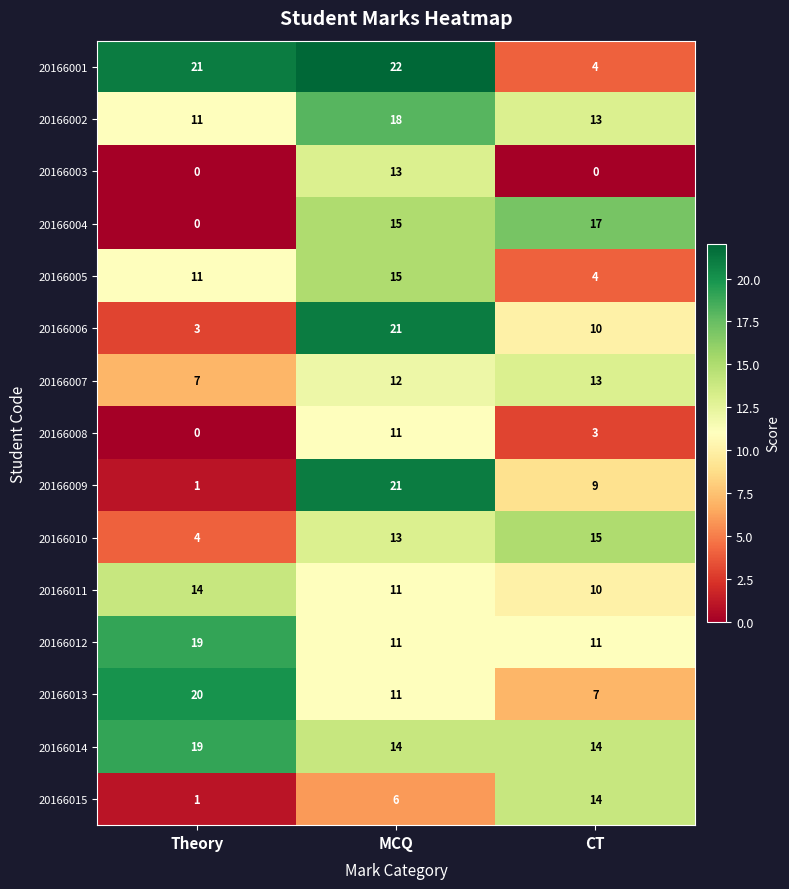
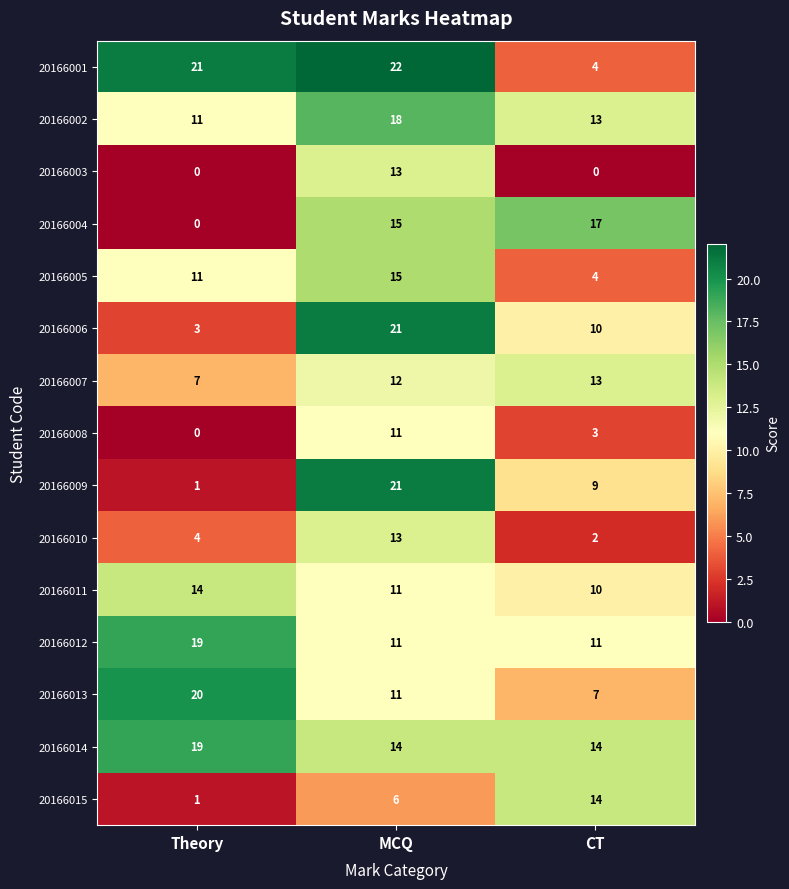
  {
    "20166001": {
      "Theory": 21,
      "MCQ": 22,
      "CT": 4
    },
    "20166002": {
      "Theory": 11,
      "MCQ": 18,
      "CT": 13
    },
    "20166003": {
      "Theory": 0,
      "MCQ": 13,
      "CT": 0
    },
    "20166004": {
      "Theory": 0,
      "MCQ": 15,
      "CT": 17
    },
    "20166005": {
      "Theory": 11,
      "MCQ": 15,
      "CT": 4
    },
    "20166006": {
      "Theory": 3,
      "MCQ": 21,
      "CT": 10
    },
    "20166007": {
      "Theory": 7,
      "MCQ": 12,
      "CT": 13
    },
    "20166008": {
      "Theory": 0,
      "MCQ": 11,
      "CT": 3
    },
    "20166009": {
      "Theory": 1,
      "MCQ": 21,
      "CT": 9
    },
    "20166010": {
      "Theory": 4,
      "MCQ": 13,
-     "CT": 15
+     "CT": 2
    },
    "20166011": {
      "Theory": 14,
      "MCQ": 11,
      "CT": 10
    },
    "20166012": {
      "Theory": 19,
      "MCQ": 11,
      "CT": 11
    },
    "20166013": {
      "Theory": 20,
      "MCQ": 11,
      "CT": 7
    },
    "20166014": {
      "Theory": 19,
      "MCQ": 14,
      "CT": 14
    },
    "20166015": {
      "Theory": 1,
      "MCQ": 6,
      "CT": 14
    }
  }
